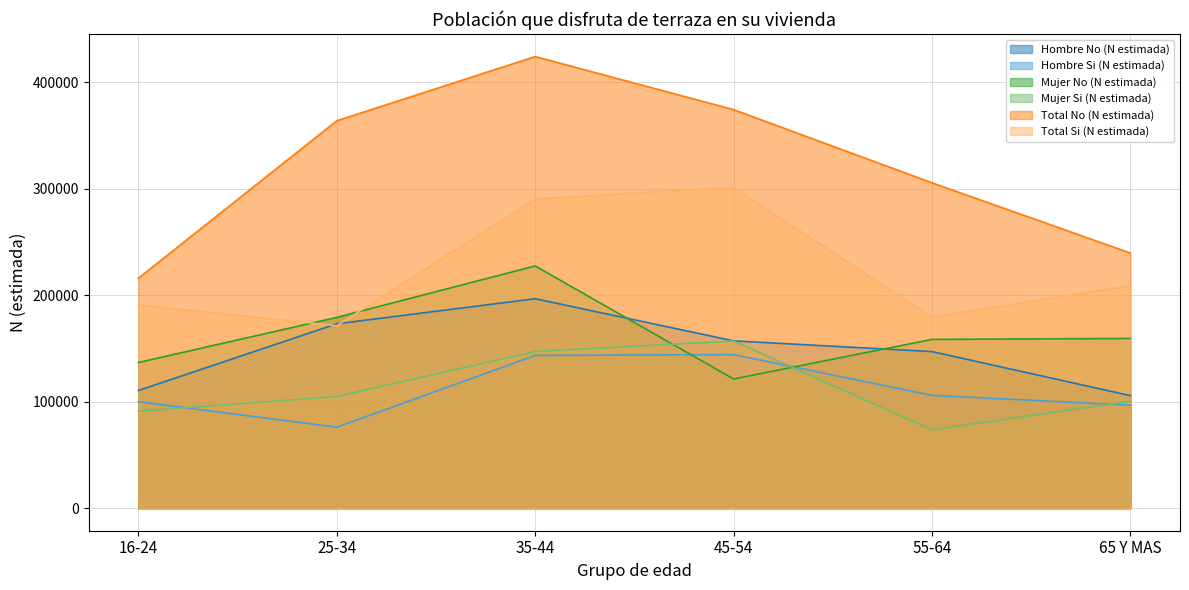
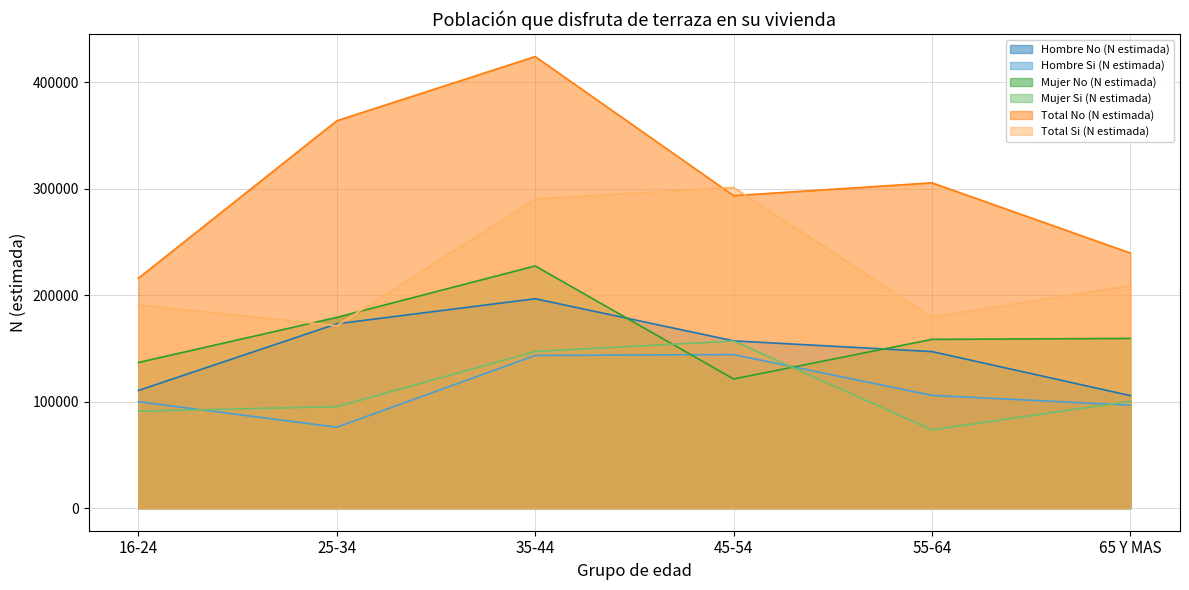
  {
    "Mujer No (N estimada)": {
      "16-24": 137000,
      "25-34": 179000,
      "35-44": 227000,
      "45-54": 121000,
      "55-64": 158000,
      "65 Y MAS": 159000
    },
    "Mujer Si (N estimada)": {
      "16-24": 91000,
-     "25-34": 105000,
+     "25-34": 95000,
      "35-44": 147000,
      "55-64": 73000,
      "65 Y MAS": 100000
    },
    "Total No (N estimada)": {
      "16-24": 216000,
      "25-34": 364000,
      "35-44": 424000,
-     "45-54": 374000,
+     "45-54": 293000,
      "55-64": 305000,
      "65 Y MAS": 240000
    },
    "Total Si (N estimada)": {
      "16-24": 191000,
      "35-44": 290000,
      "45-54": 301000,
      "55-64": 179000,
      "65 Y MAS": 209000
    }
  }
